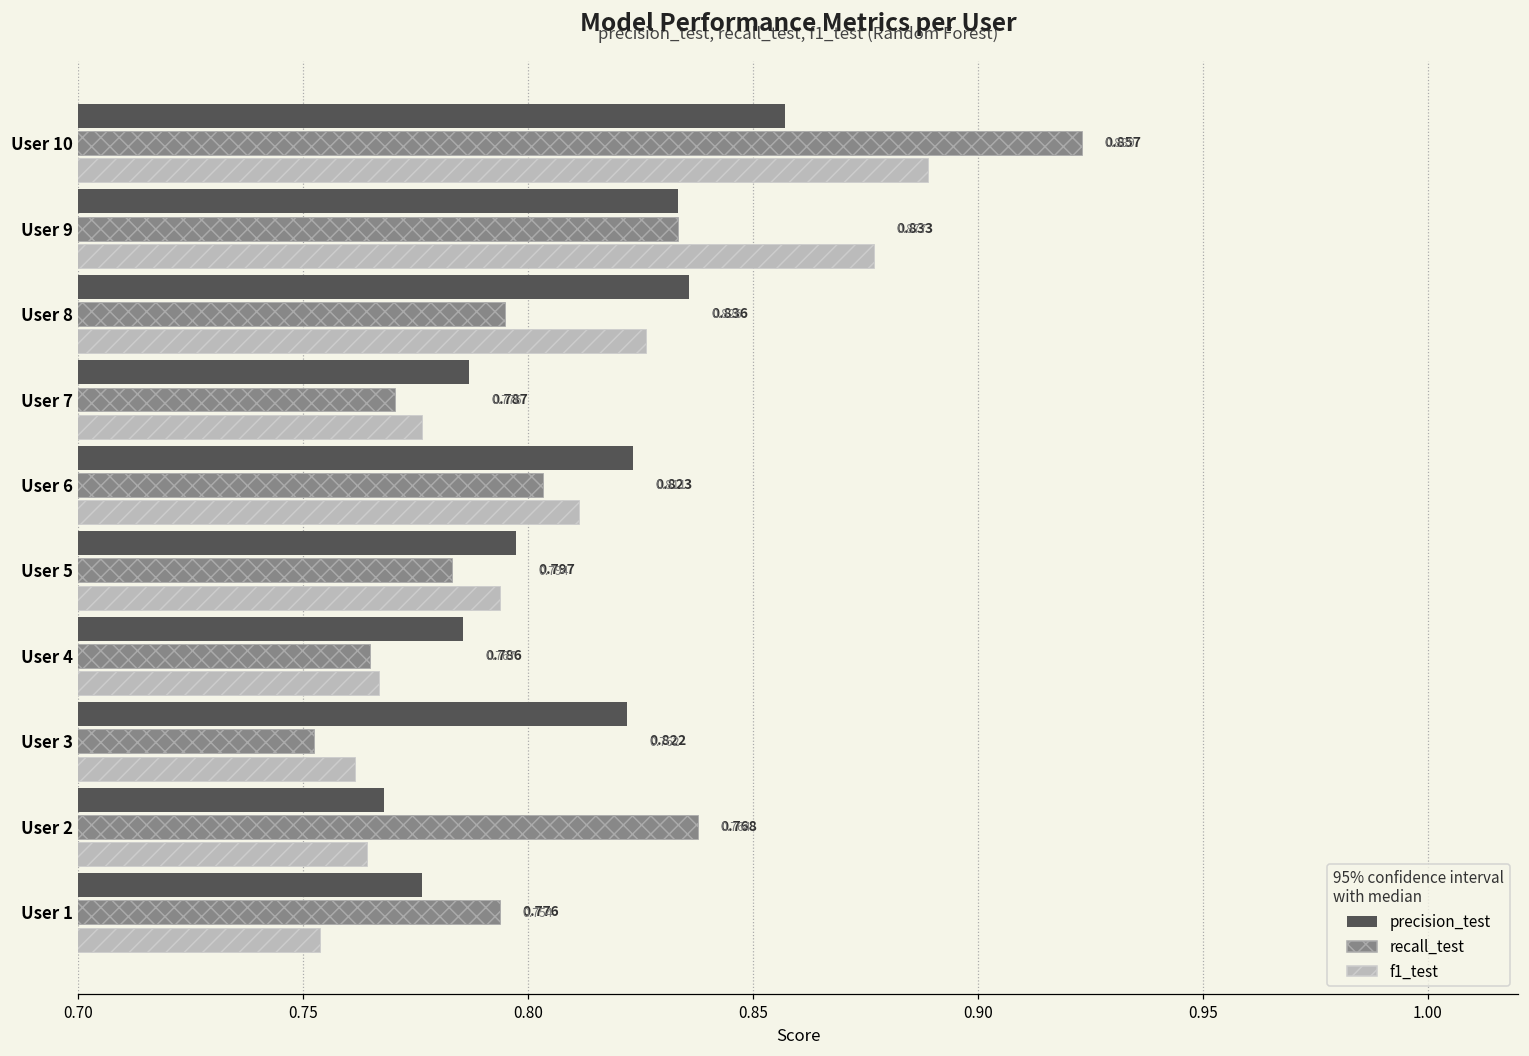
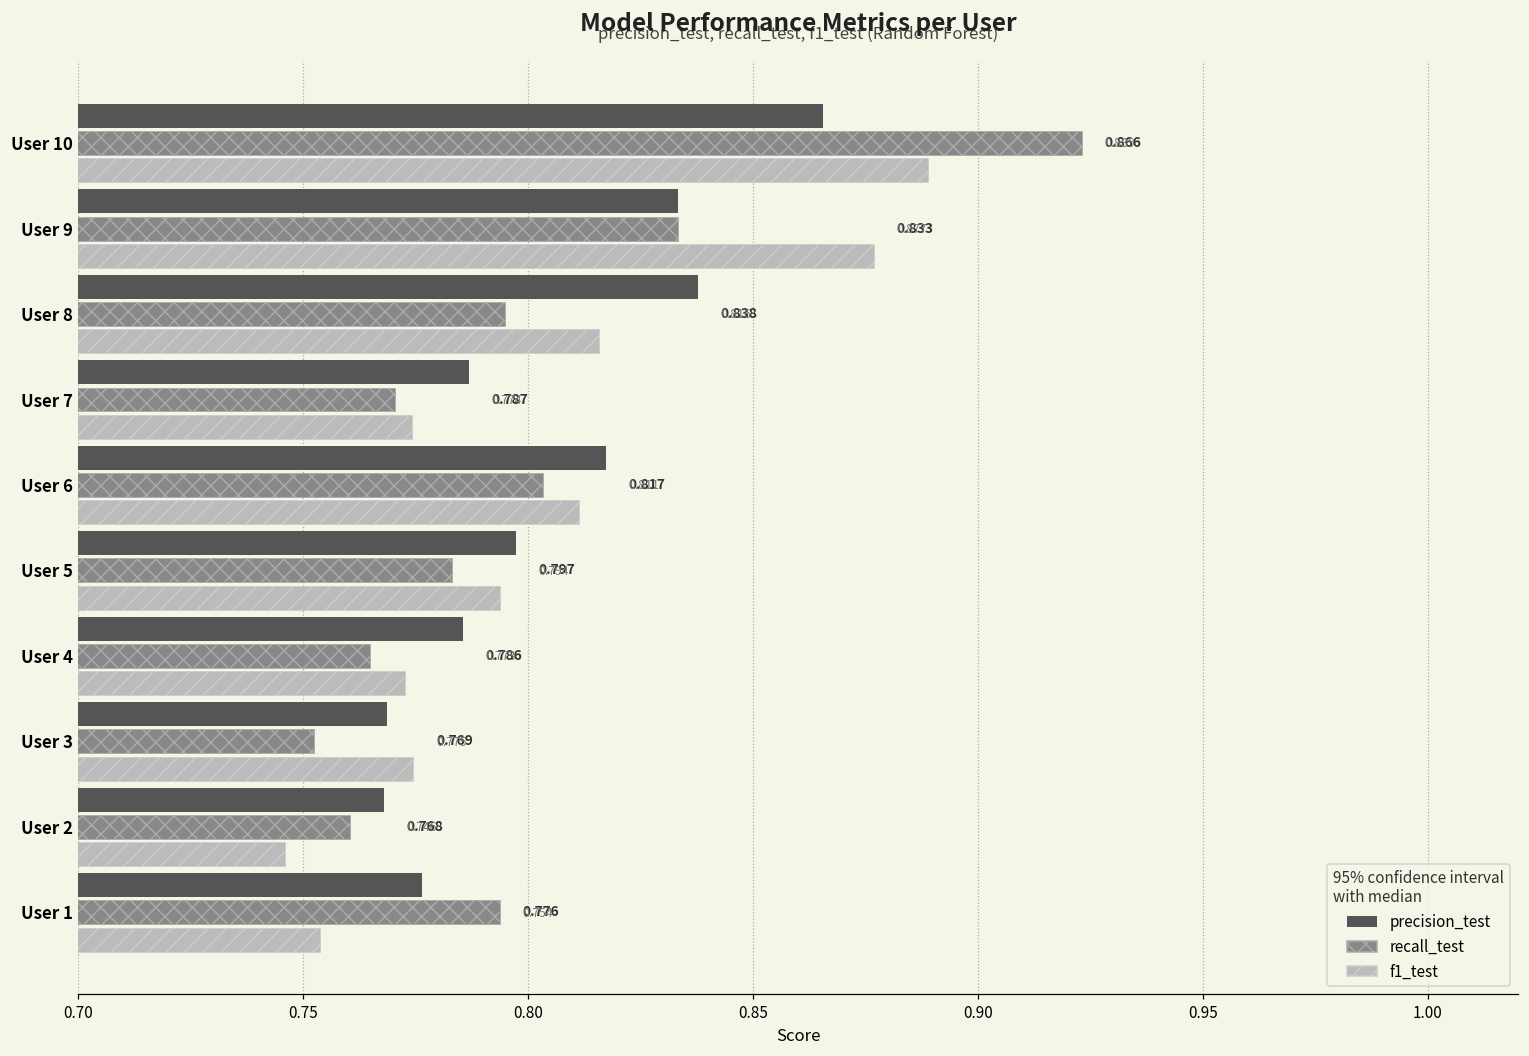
  {
    "precision_test": {
-     "User 10": 0.857,
-     "User 8": 0.836,
-     "User 6": 0.823,
-     "User 3": 0.822
+     "User 10": 0.866,
+     "User 8": 0.838,
+     "User 6": 0.817,
+     "User 3": 0.769
    },
    "recall_test": {
      "User 9": 0.833,
      "User 8": 0.795,
      "User 7": 0.770,
      "User 6": 0.803,
      "User 5": 0.783,
      "User 4": 0.765,
      "User 3": 0.752,
-     "User 2": 0.838
+     "User 2": 0.761
    },
    "f1_test": {
-     "User 8": 0.826,
-     "User 7": 0.776,
-     "User 4": 0.767,
-     "User 3": 0.762,
-     "User 2": 0.764
+     "User 8": 0.816,
+     "User 7": 0.774,
+     "User 4": 0.773,
+     "User 3": 0.775,
+     "User 2": 0.746
    }
  }
